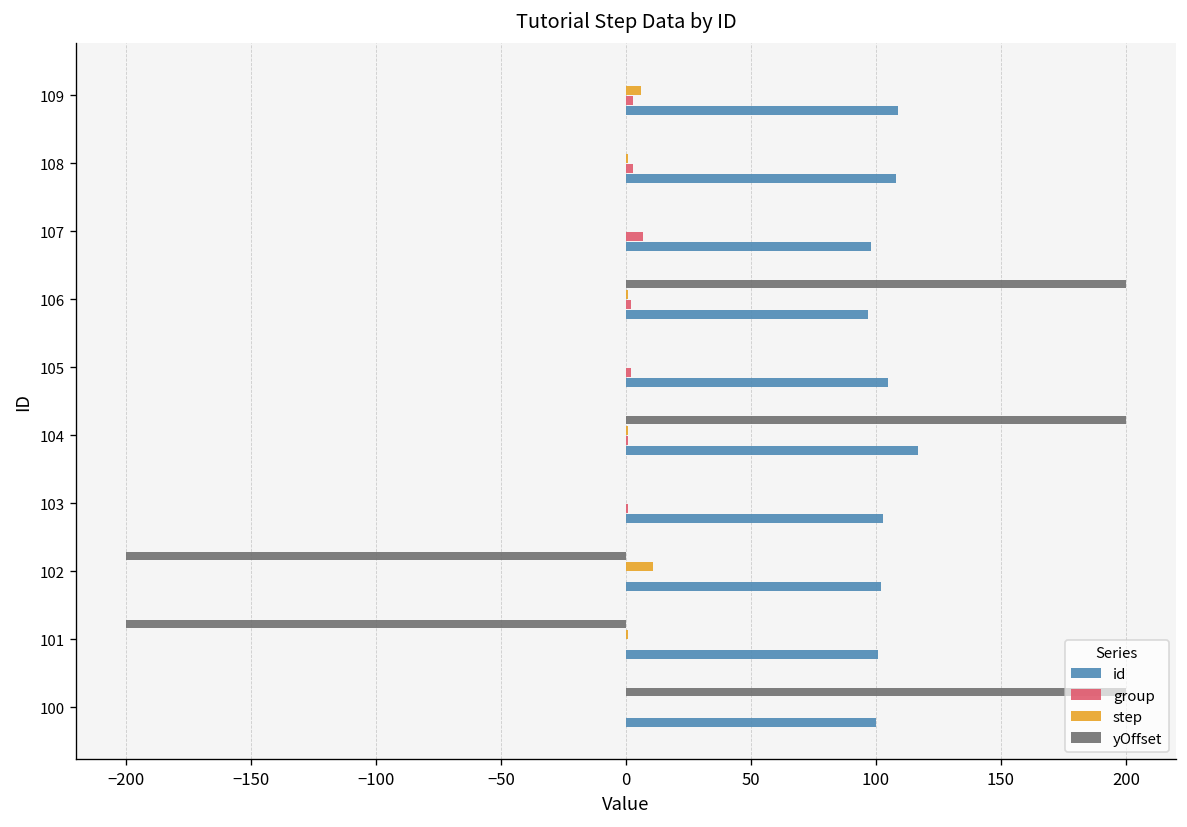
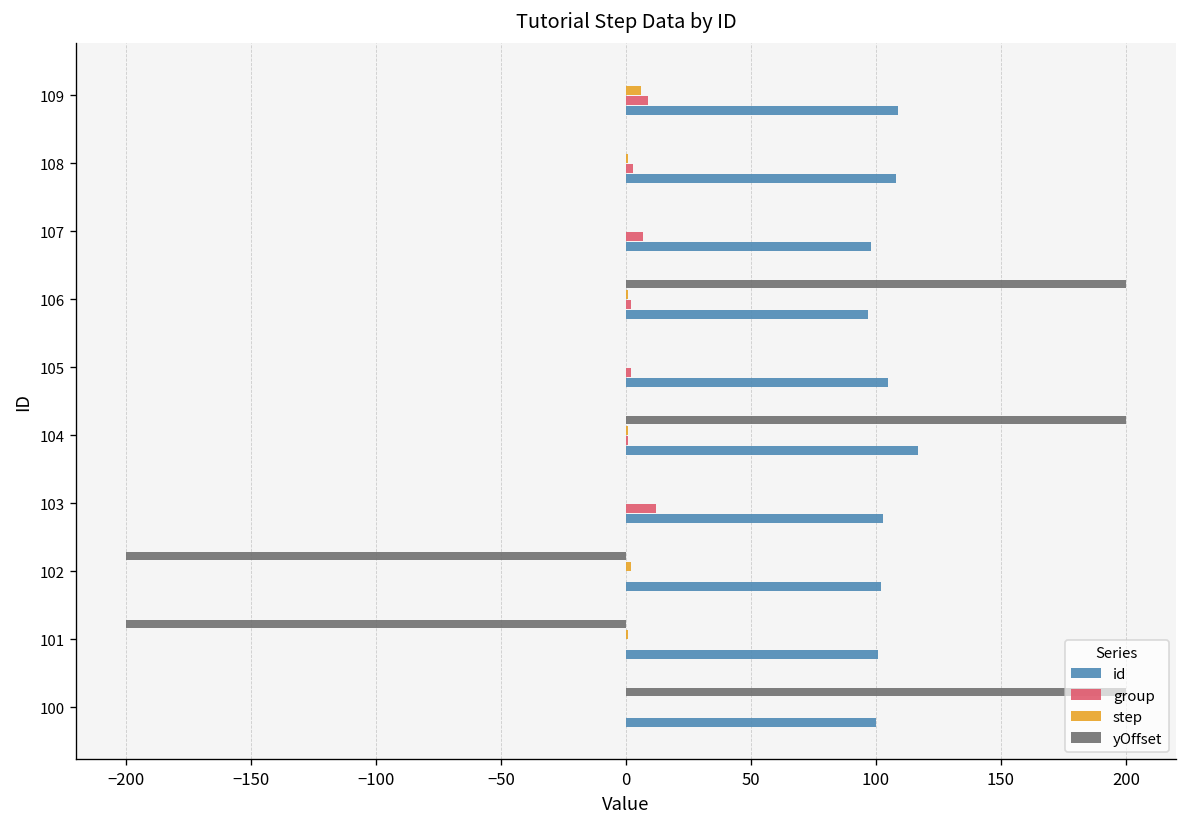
  {
    "id": {
      "109": 109,
      "108": 108,
      "107": 98,
      "106": 97,
      "105": 105,
      "104": 117,
      "103": 103,
      "102": 102,
      "101": 101,
      "100": 100
    },
    "group": {
-     "109": 3,
+     "109": 9,
      "108": 3,
      "107": 7,
      "106": 2,
      "105": 2,
-     "103": 1,
+     "103": 12,
      "102": 0,
      "101": 0,
      "100": 0
    },
    "step": {
      "109": 6,
      "107": 0,
      "105": 0,
      "103": 0,
-     "102": 11,
+     "102": 2,
      "100": 0
    },
    "yOffset": {
      "109": 0,
      "108": 0,
      "107": 0,
      "106": 200,
      "105": 0,
      "104": 200,
      "103": 0,
      "102": -200,
      "101": -200
    }
  }
